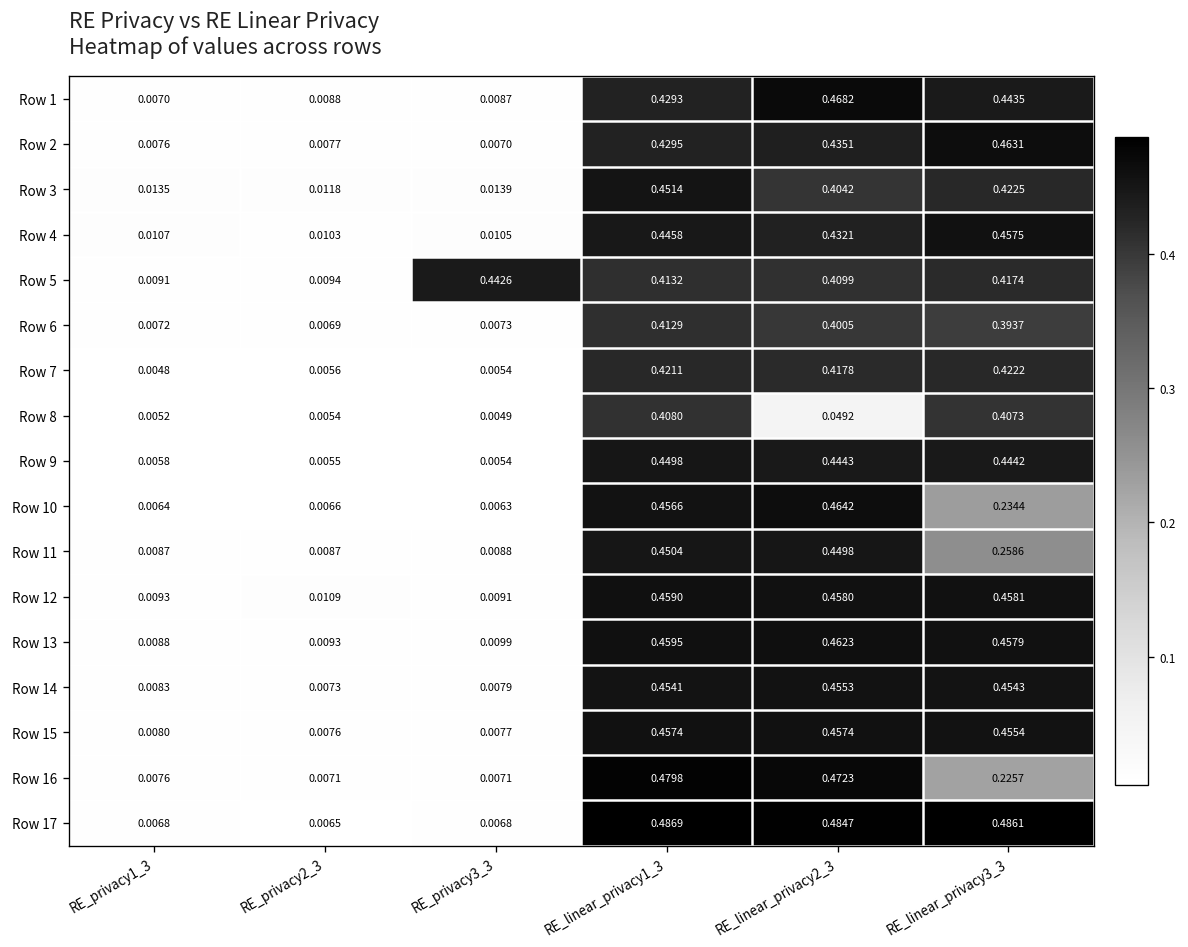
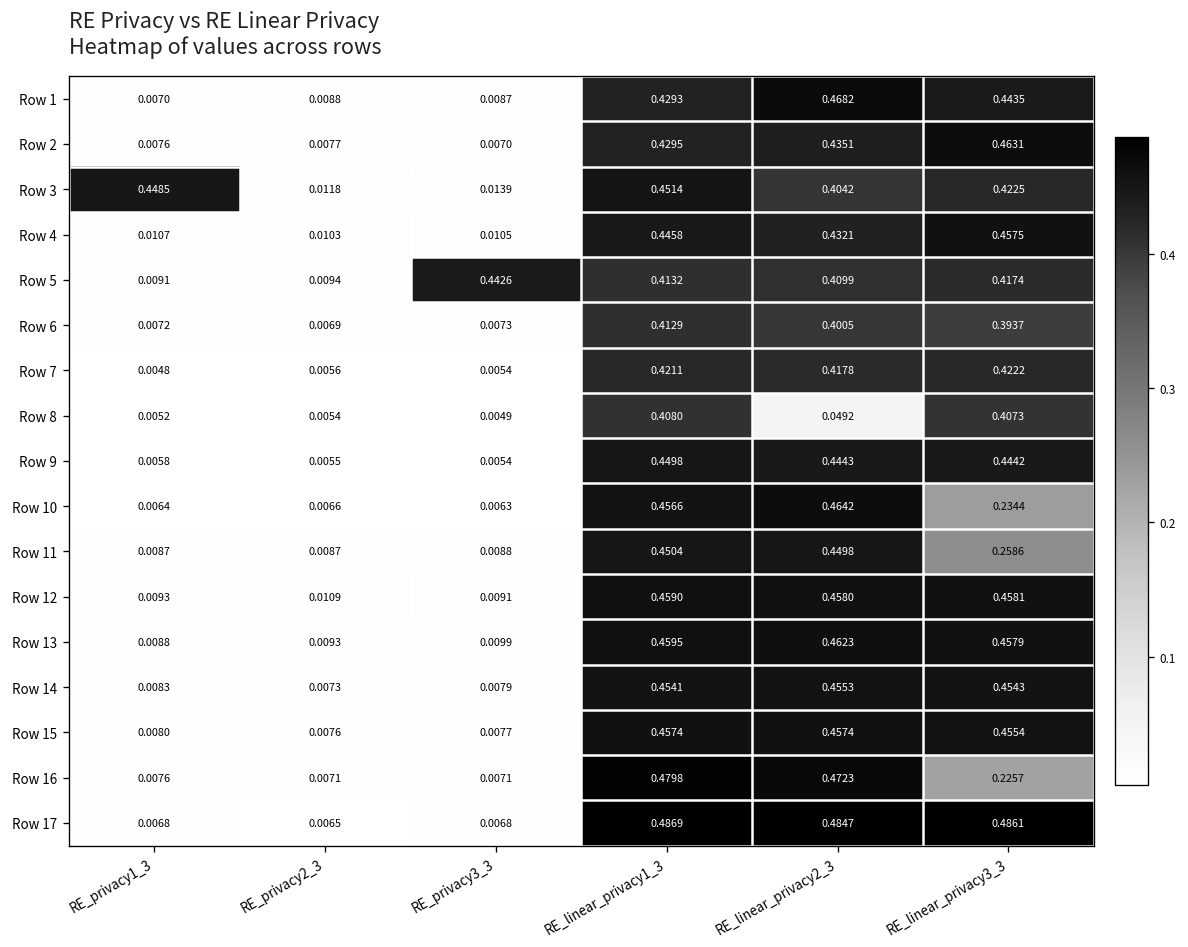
  {
    "Row 1": {
      "RE_privacy1_3": 0.0070,
      "RE_privacy2_3": 0.0088,
      "RE_privacy3_3": 0.0087,
      "RE_linear_privacy1_3": 0.4293,
      "RE_linear_privacy2_3": 0.4682,
      "RE_linear_privacy3_3": 0.4435
    },
    "Row 2": {
      "RE_privacy1_3": 0.0076,
      "RE_privacy2_3": 0.0077,
      "RE_privacy3_3": 0.0070,
      "RE_linear_privacy1_3": 0.4295,
      "RE_linear_privacy2_3": 0.4351,
      "RE_linear_privacy3_3": 0.4631
    },
    "Row 3": {
-     "RE_privacy1_3": 0.0135,
+     "RE_privacy1_3": 0.4485,
      "RE_privacy2_3": 0.0118,
      "RE_privacy3_3": 0.0139,
      "RE_linear_privacy1_3": 0.4514,
      "RE_linear_privacy2_3": 0.4042,
      "RE_linear_privacy3_3": 0.4225
    },
    "Row 4": {
      "RE_privacy1_3": 0.0107,
      "RE_privacy2_3": 0.0103,
      "RE_privacy3_3": 0.0105,
      "RE_linear_privacy1_3": 0.4458,
      "RE_linear_privacy2_3": 0.4321,
      "RE_linear_privacy3_3": 0.4575
    },
    "Row 5": {
      "RE_privacy1_3": 0.0091,
      "RE_privacy2_3": 0.0094,
      "RE_privacy3_3": 0.4426,
      "RE_linear_privacy1_3": 0.4132,
      "RE_linear_privacy2_3": 0.4099,
      "RE_linear_privacy3_3": 0.4174
    },
    "Row 6": {
      "RE_privacy1_3": 0.0072,
      "RE_privacy2_3": 0.0069,
      "RE_privacy3_3": 0.0073,
      "RE_linear_privacy1_3": 0.4129,
      "RE_linear_privacy2_3": 0.4005,
      "RE_linear_privacy3_3": 0.3937
    },
    "Row 7": {
      "RE_privacy1_3": 0.0048,
      "RE_privacy2_3": 0.0056,
      "RE_privacy3_3": 0.0054,
      "RE_linear_privacy1_3": 0.4211,
      "RE_linear_privacy2_3": 0.4178,
      "RE_linear_privacy3_3": 0.4222
    },
    "Row 8": {
      "RE_privacy1_3": 0.0052,
      "RE_privacy2_3": 0.0054,
      "RE_privacy3_3": 0.0049,
      "RE_linear_privacy1_3": 0.4080,
      "RE_linear_privacy2_3": 0.0492,
      "RE_linear_privacy3_3": 0.4073
    },
    "Row 9": {
      "RE_privacy1_3": 0.0058,
      "RE_privacy2_3": 0.0055,
      "RE_privacy3_3": 0.0054,
      "RE_linear_privacy1_3": 0.4498,
      "RE_linear_privacy2_3": 0.4443,
      "RE_linear_privacy3_3": 0.4442
    },
    "Row 10": {
      "RE_privacy1_3": 0.0064,
      "RE_privacy2_3": 0.0066,
      "RE_privacy3_3": 0.0063,
      "RE_linear_privacy1_3": 0.4566,
      "RE_linear_privacy2_3": 0.4642,
      "RE_linear_privacy3_3": 0.2344
    },
    "Row 11": {
      "RE_privacy1_3": 0.0087,
      "RE_privacy2_3": 0.0087,
      "RE_privacy3_3": 0.0088,
      "RE_linear_privacy1_3": 0.4504,
      "RE_linear_privacy2_3": 0.4498,
      "RE_linear_privacy3_3": 0.2586
    },
    "Row 12": {
      "RE_privacy1_3": 0.0093,
      "RE_privacy2_3": 0.0109,
      "RE_privacy3_3": 0.0091,
      "RE_linear_privacy1_3": 0.4590,
      "RE_linear_privacy2_3": 0.4580,
      "RE_linear_privacy3_3": 0.4581
    },
    "Row 13": {
      "RE_privacy1_3": 0.0088,
      "RE_privacy2_3": 0.0093,
      "RE_privacy3_3": 0.0099,
      "RE_linear_privacy1_3": 0.4595,
      "RE_linear_privacy2_3": 0.4623,
      "RE_linear_privacy3_3": 0.4579
    },
    "Row 14": {
      "RE_privacy1_3": 0.0083,
      "RE_privacy2_3": 0.0073,
      "RE_privacy3_3": 0.0079,
      "RE_linear_privacy1_3": 0.4541,
      "RE_linear_privacy2_3": 0.4553,
      "RE_linear_privacy3_3": 0.4543
    },
    "Row 15": {
      "RE_privacy1_3": 0.0080,
      "RE_privacy2_3": 0.0076,
      "RE_privacy3_3": 0.0077,
      "RE_linear_privacy1_3": 0.4574,
      "RE_linear_privacy2_3": 0.4574,
      "RE_linear_privacy3_3": 0.4554
    },
    "Row 16": {
      "RE_privacy1_3": 0.0076,
      "RE_privacy2_3": 0.0071,
      "RE_privacy3_3": 0.0071,
      "RE_linear_privacy1_3": 0.4798,
      "RE_linear_privacy2_3": 0.4723,
      "RE_linear_privacy3_3": 0.2257
    },
    "Row 17": {
      "RE_privacy1_3": 0.0068,
      "RE_privacy2_3": 0.0065,
      "RE_privacy3_3": 0.0068,
      "RE_linear_privacy1_3": 0.4869,
      "RE_linear_privacy2_3": 0.4847,
      "RE_linear_privacy3_3": 0.4861
    }
  }
